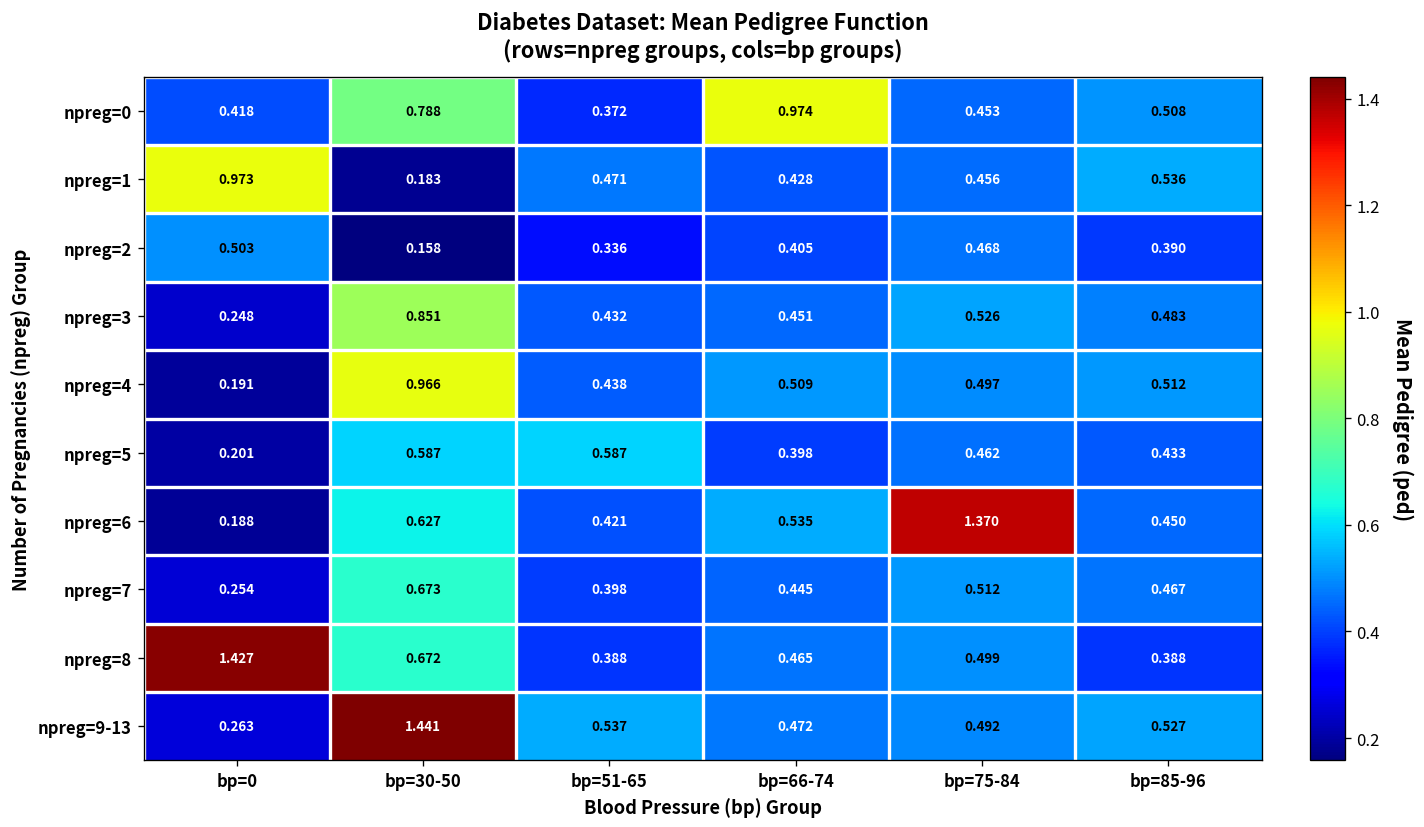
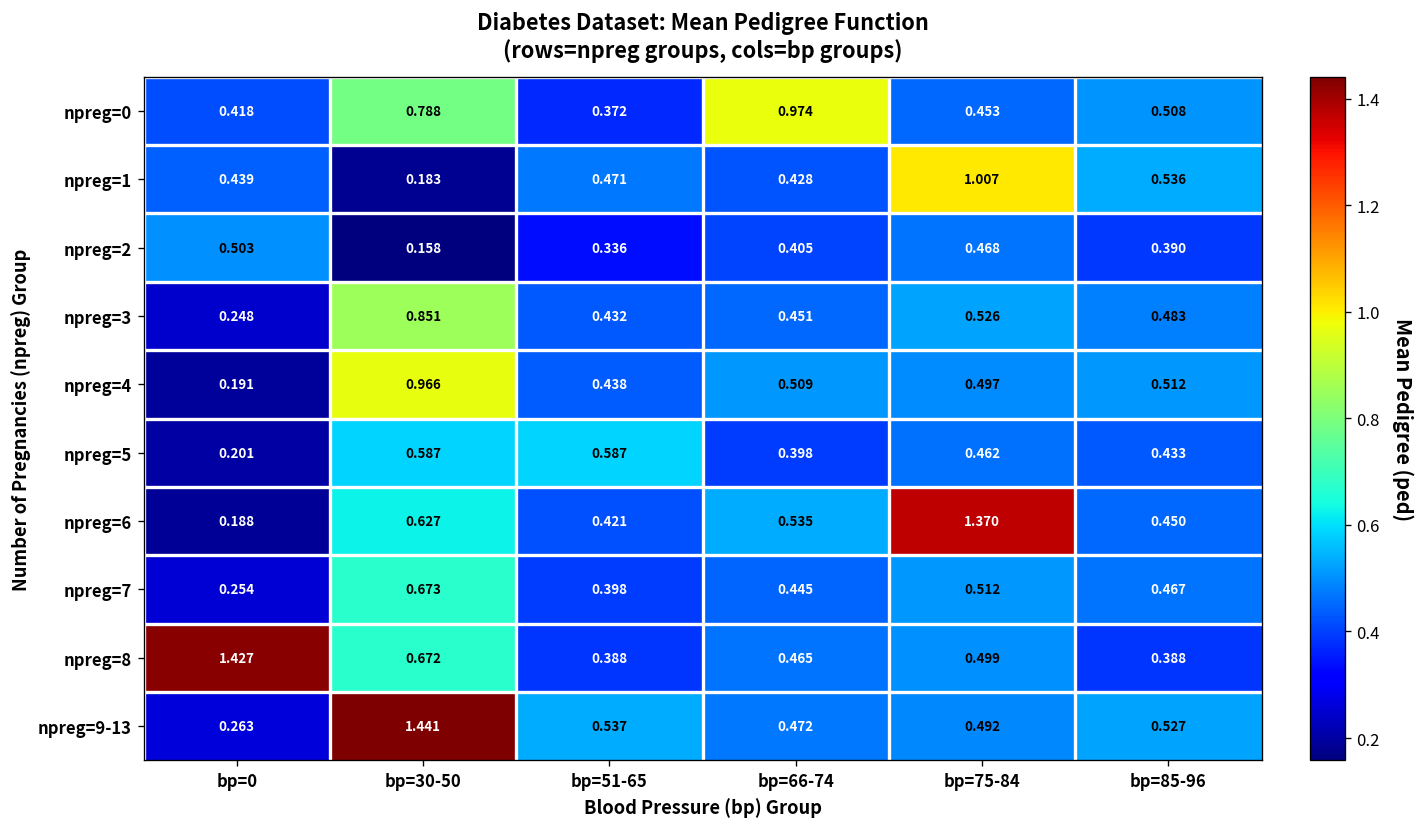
  {
    "npreg=0": {
      "bp=0": 0.418,
      "bp=30-50": 0.788,
      "bp=51-65": 0.372,
      "bp=66-74": 0.974,
      "bp=75-84": 0.453,
      "bp=85-96": 0.508
    },
    "npreg=1": {
-     "bp=0": 0.973,
+     "bp=0": 0.439,
      "bp=30-50": 0.183,
      "bp=51-65": 0.471,
      "bp=66-74": 0.428,
-     "bp=75-84": 0.456,
+     "bp=75-84": 1.007,
      "bp=85-96": 0.536
    },
    "npreg=2": {
      "bp=0": 0.503,
      "bp=30-50": 0.158,
      "bp=51-65": 0.336,
      "bp=66-74": 0.405,
      "bp=75-84": 0.468,
      "bp=85-96": 0.390
    },
    "npreg=3": {
      "bp=0": 0.248,
      "bp=30-50": 0.851,
      "bp=51-65": 0.432,
      "bp=66-74": 0.451,
      "bp=75-84": 0.526,
      "bp=85-96": 0.483
    },
    "npreg=4": {
      "bp=0": 0.191,
      "bp=30-50": 0.966,
      "bp=51-65": 0.438,
      "bp=66-74": 0.509,
      "bp=75-84": 0.497,
      "bp=85-96": 0.512
    },
    "npreg=5": {
      "bp=0": 0.201,
      "bp=30-50": 0.587,
      "bp=51-65": 0.587,
      "bp=66-74": 0.398,
      "bp=75-84": 0.462,
      "bp=85-96": 0.433
    },
    "npreg=6": {
      "bp=0": 0.188,
      "bp=30-50": 0.627,
      "bp=51-65": 0.421,
      "bp=66-74": 0.535,
      "bp=75-84": 1.370,
      "bp=85-96": 0.450
    },
    "npreg=7": {
      "bp=0": 0.254,
      "bp=30-50": 0.673,
      "bp=51-65": 0.398,
      "bp=66-74": 0.445,
      "bp=75-84": 0.512,
      "bp=85-96": 0.467
    },
    "npreg=8": {
      "bp=0": 1.427,
      "bp=30-50": 0.672,
      "bp=51-65": 0.388,
      "bp=66-74": 0.465,
      "bp=75-84": 0.499,
      "bp=85-96": 0.388
    },
    "npreg=9-13": {
      "bp=0": 0.263,
      "bp=30-50": 1.441,
      "bp=51-65": 0.537,
      "bp=66-74": 0.472,
      "bp=75-84": 0.492,
      "bp=85-96": 0.527
    }
  }
